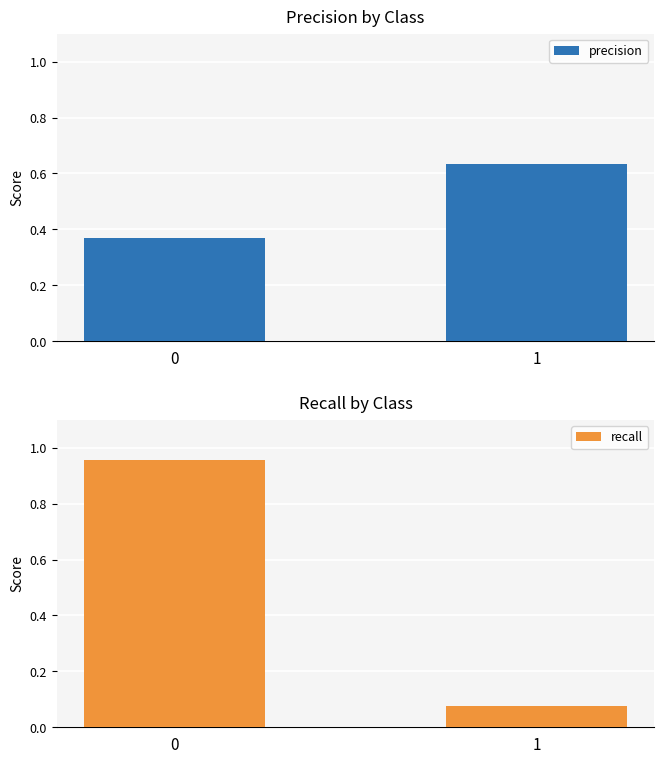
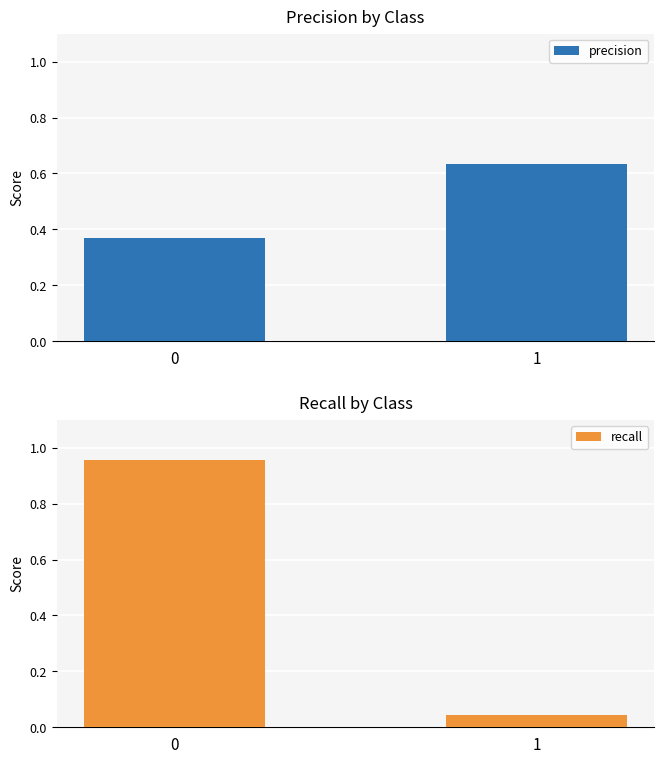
  {
    "Precision by Class": {
      "0": 0.37,
      "1": 0.63
    },
    "Recall by Class": {
      "0": 0.96,
-     "1": 0.07
+     "1": 0.04
    }
  }
